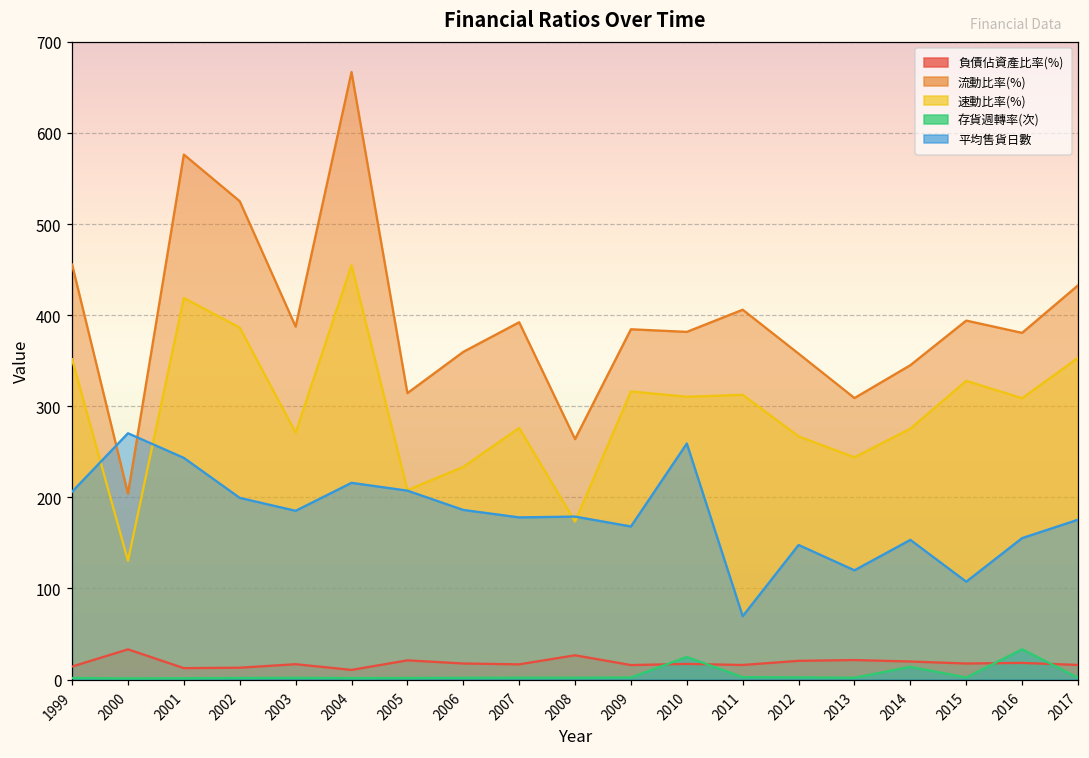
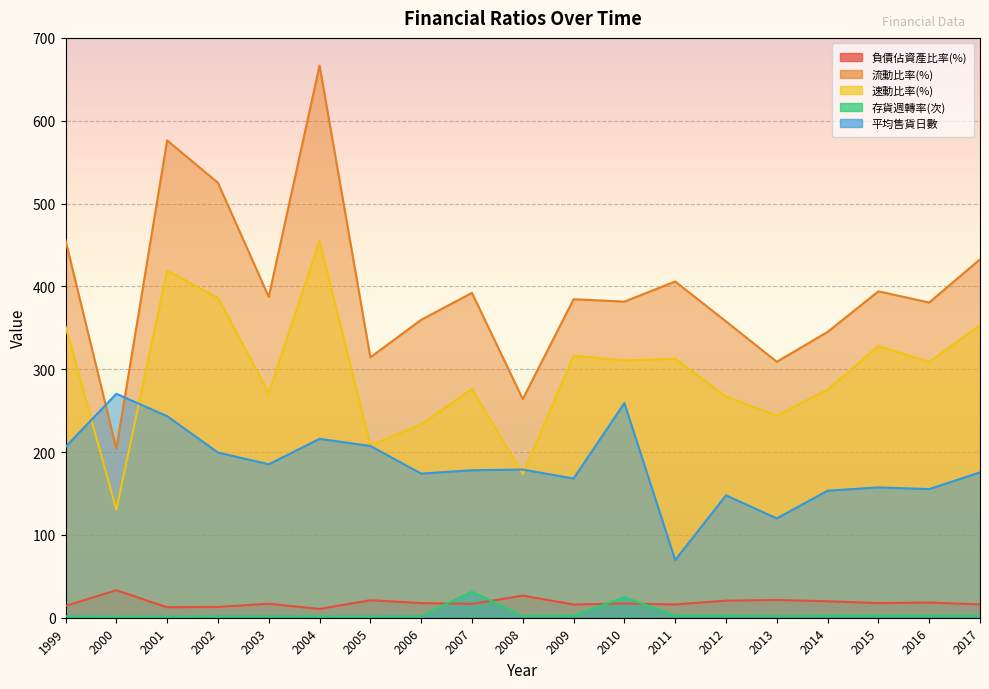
  {
    "存貨週轉率(次)": {
      "1999": 0,
      "2000": 0,
      "2001": 0,
      "2002": 0,
      "2003": 0,
      "2004": 0,
      "2005": 0,
      "2006": 0,
-     "2007": 0,
+     "2007": 30,
      "2008": 0,
      "2009": 0,
      "2010": 20,
      "2011": 0,
      "2012": 0,
      "2013": 0,
-     "2014": 10,
+     "2014": 0,
      "2015": 0,
-     "2016": 30,
+     "2016": 0,
      "2017": 0
    },
    "平均售貨日數": {
      "1999": 210,
      "2000": 270,
      "2001": 240,
      "2002": 200,
      "2003": 190,
      "2004": 220,
-     "2006": 190,
+     "2006": 170,
      "2007": 180,
      "2008": 180,
      "2009": 170,
      "2010": 260,
      "2011": 70,
      "2012": 150,
      "2013": 120,
      "2014": 150,
-     "2015": 110,
+     "2015": 160,
      "2016": 160,
      "2017": 180
    }
  }
